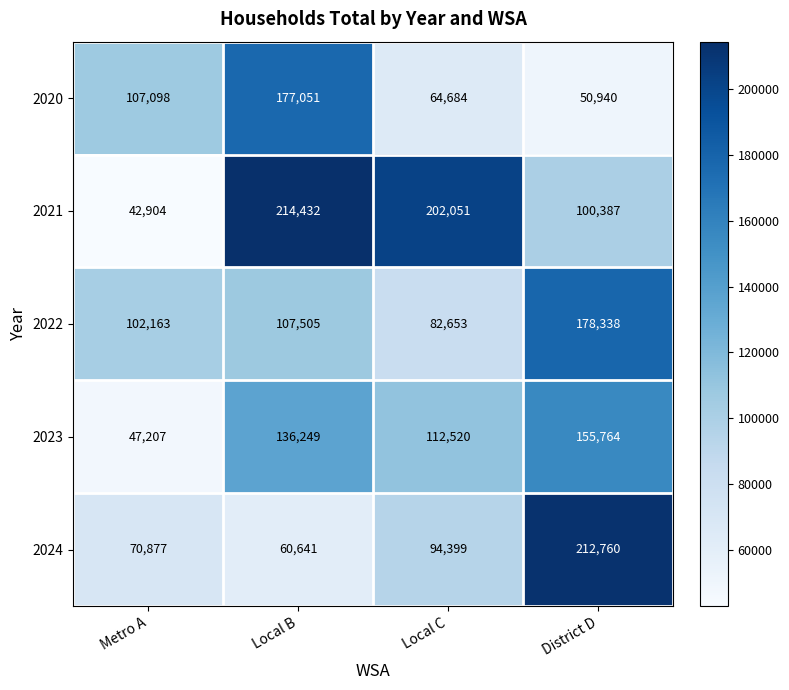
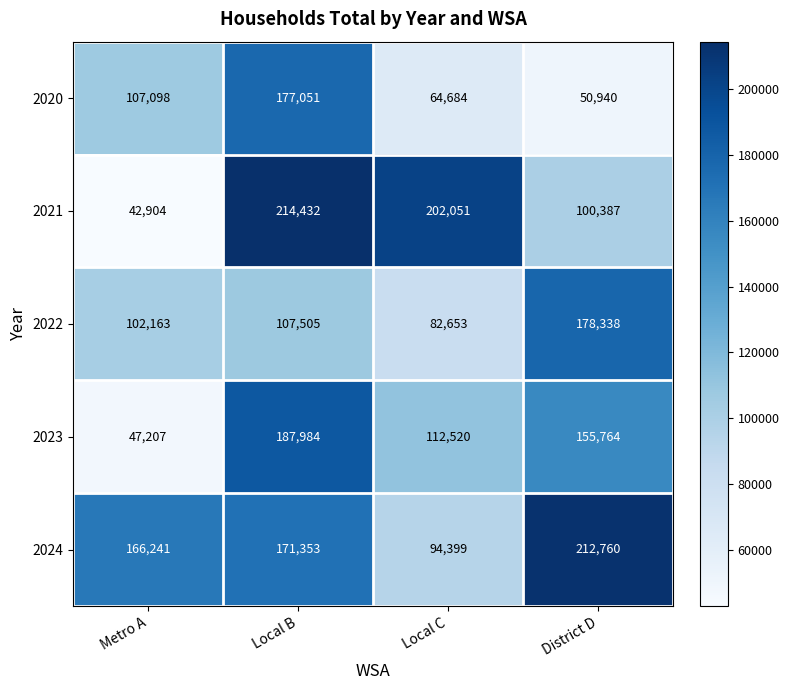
  {
    "2020": {
      "Metro A": "107,098",
      "Local B": "177,051",
      "Local C": "64,684",
      "District D": "50,940"
    },
    "2021": {
      "Metro A": "42,904",
      "Local B": "214,432",
      "Local C": "202,051",
      "District D": "100,387"
    },
    "2022": {
      "Metro A": "102,163",
      "Local B": "107,505",
      "Local C": "82,653",
      "District D": "178,338"
    },
    "2023": {
      "Metro A": "47,207",
-     "Local B": "136,249",
+     "Local B": "187,984",
      "Local C": "112,520",
      "District D": "155,764"
    },
    "2024": {
-     "Metro A": "70,877",
-     "Local B": "60,641",
+     "Metro A": "166,241",
+     "Local B": "171,353",
      "Local C": "94,399",
      "District D": "212,760"
    }
  }
